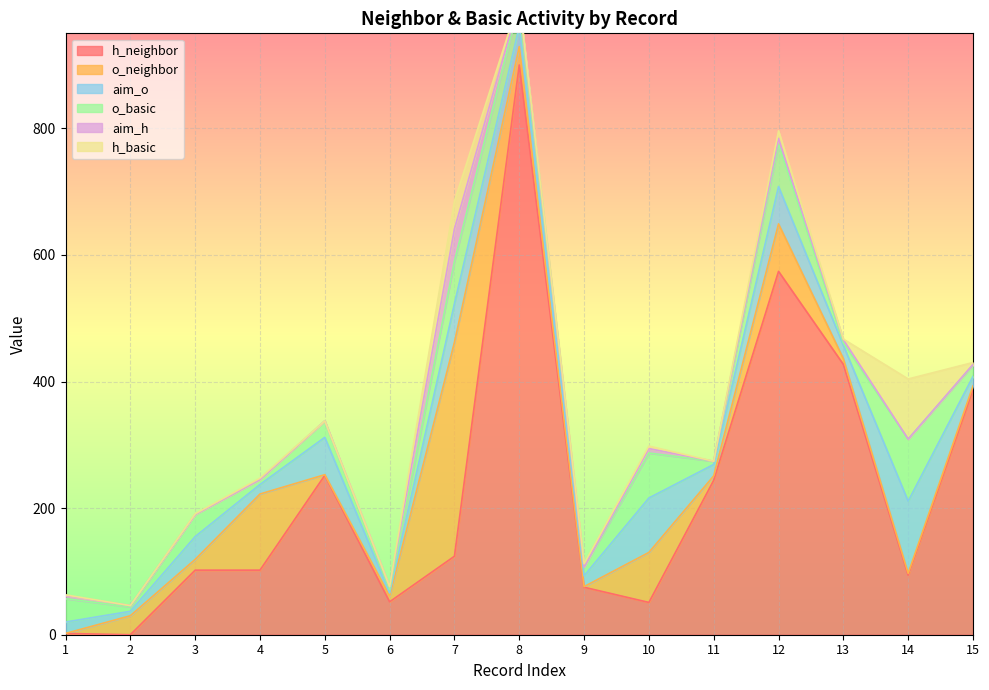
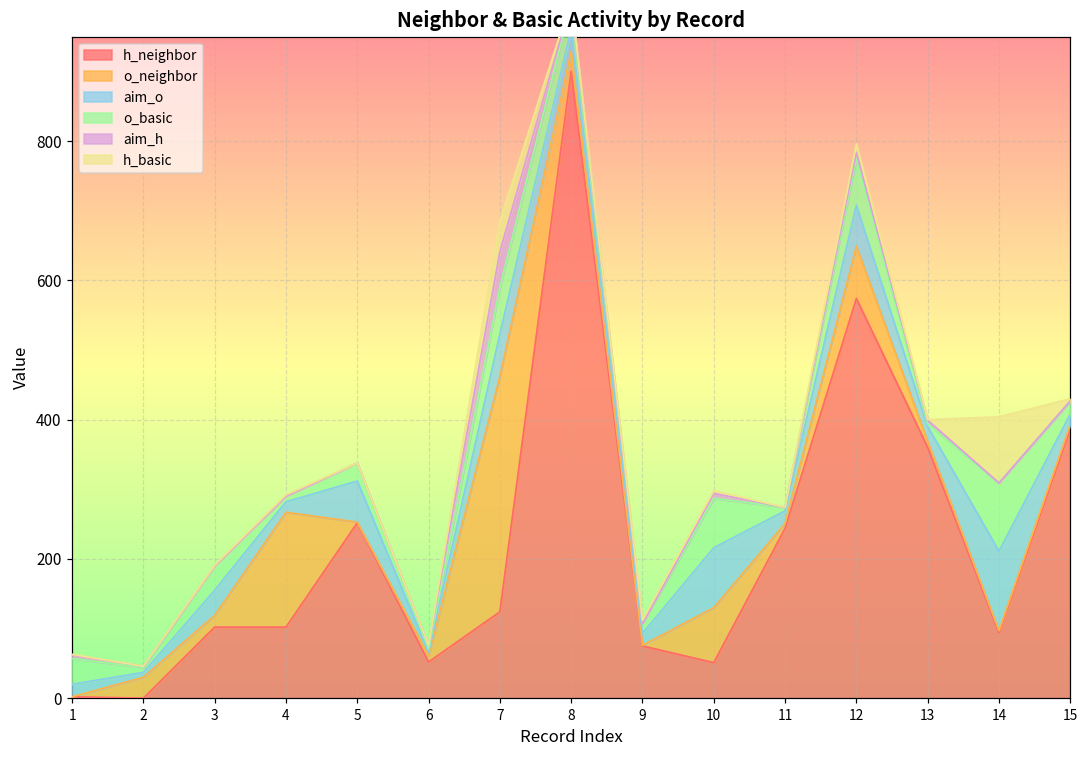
  {
    "h_neighbor": {
      "2": 0,
      "3": 100,
      "4": 100,
      "6": 50,
      "7": 120,
      "8": 900,
      "10": 50,
      "11": 240,
      "12": 570,
-     "13": 430,
+     "13": 360,
      "15": 390
    },
    "o_neighbor": {
      "2": 30,
      "3": 20,
-     "4": 120,
+     "4": 170,
      "6": 10,
      "7": 340,
      "8": 30,
      "10": 80,
      "11": 10,
      "12": 80,
      "13": 10,
      "15": 10
    },
    "aim_o": {
      "1": 20,
      "2": 10,
      "3": 40,
      "4": 20,
      "5": 60,
      "6": 10,
      "7": 60,
      "9": 20,
      "10": 90,
      "11": 20,
      "12": 60,
      "14": 110,
      "15": 20
    },
    "o_basic": {
      "1": 40,
      "6": 10,
      "7": 70,
      "10": 70,
      "12": 70
    },
    "aim_h": {
      "7": 50,
      "12": 10
    },
    "h_basic": {
      "7": 40,
      "9": 10,
      "12": 10,
      "14": 100
    }
  }
